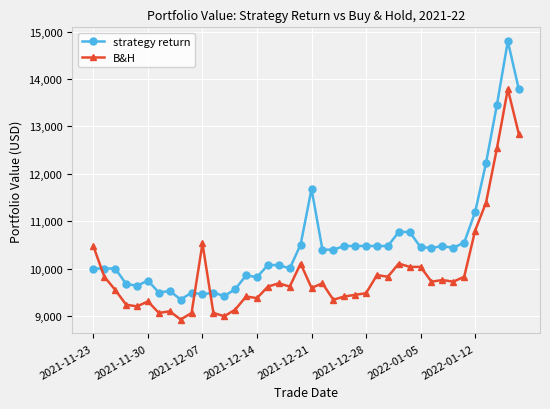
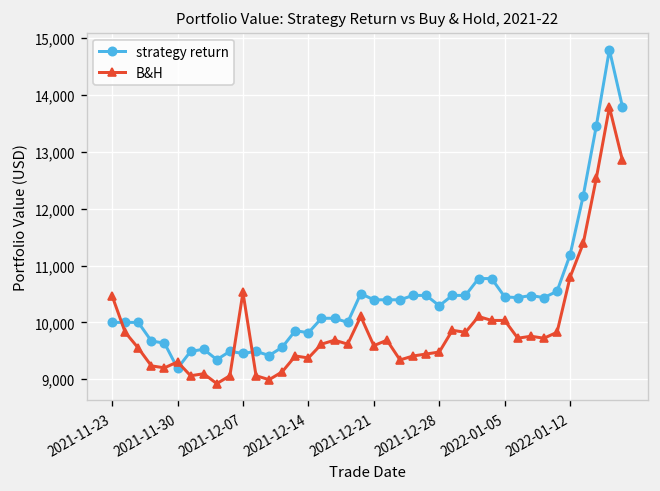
  {
    "strategy return": {
      "2021-11-23": "10,000",
-     "2021-11-30": "9,700",
+     "2021-11-30": "9,200",
      "2021-12-07": "9,500",
      "2021-12-14": "9,800",
-     "2021-12-21": "11,700",
-     "2021-12-28": "10,500",
+     "2021-12-21": "10,400",
+     "2021-12-28": "10,300",
      "2022-01-05": "10,400",
      "2022-01-12": "11,200"
    },
    "B&H": {
      "2021-11-23": "10,500",
      "2021-11-30": "9,300",
      "2021-12-07": "10,500",
      "2021-12-14": "9,400",
      "2021-12-21": "9,600",
      "2021-12-28": "9,500",
      "2022-01-05": "10,000",
      "2022-01-12": "10,800"
    }
  }
